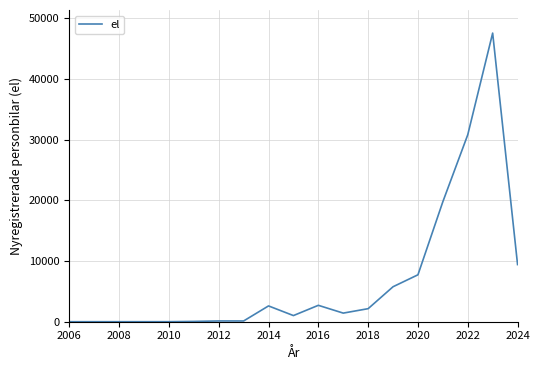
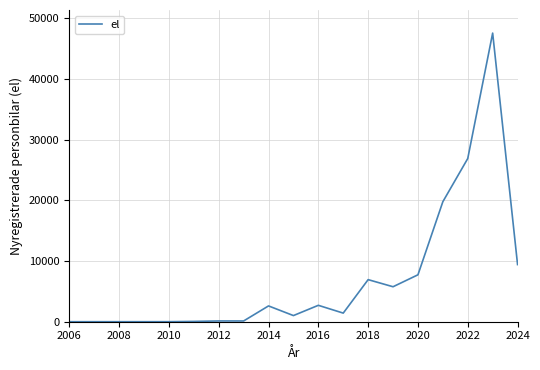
  {
    "2006": 0,
    "2008": 0,
    "2010": 0,
    "2012": 0,
    "2014": 3000,
    "2016": 3000,
-   "2018": 2000,
+   "2018": 7000,
    "2020": 8000,
-   "2022": 31000,
+   "2022": 27000,
    "2024": 9000
  }
